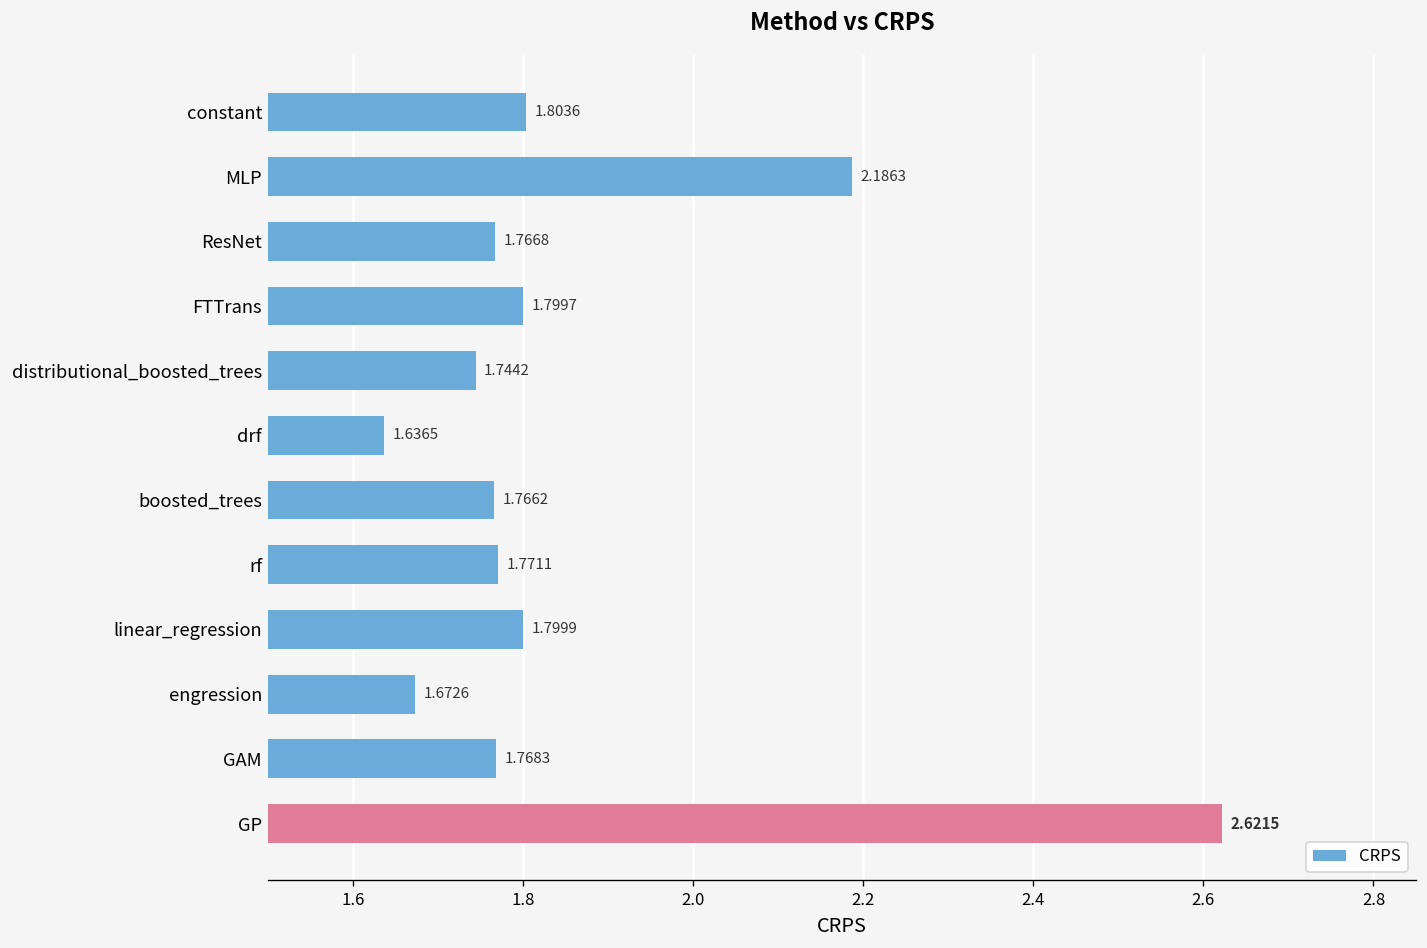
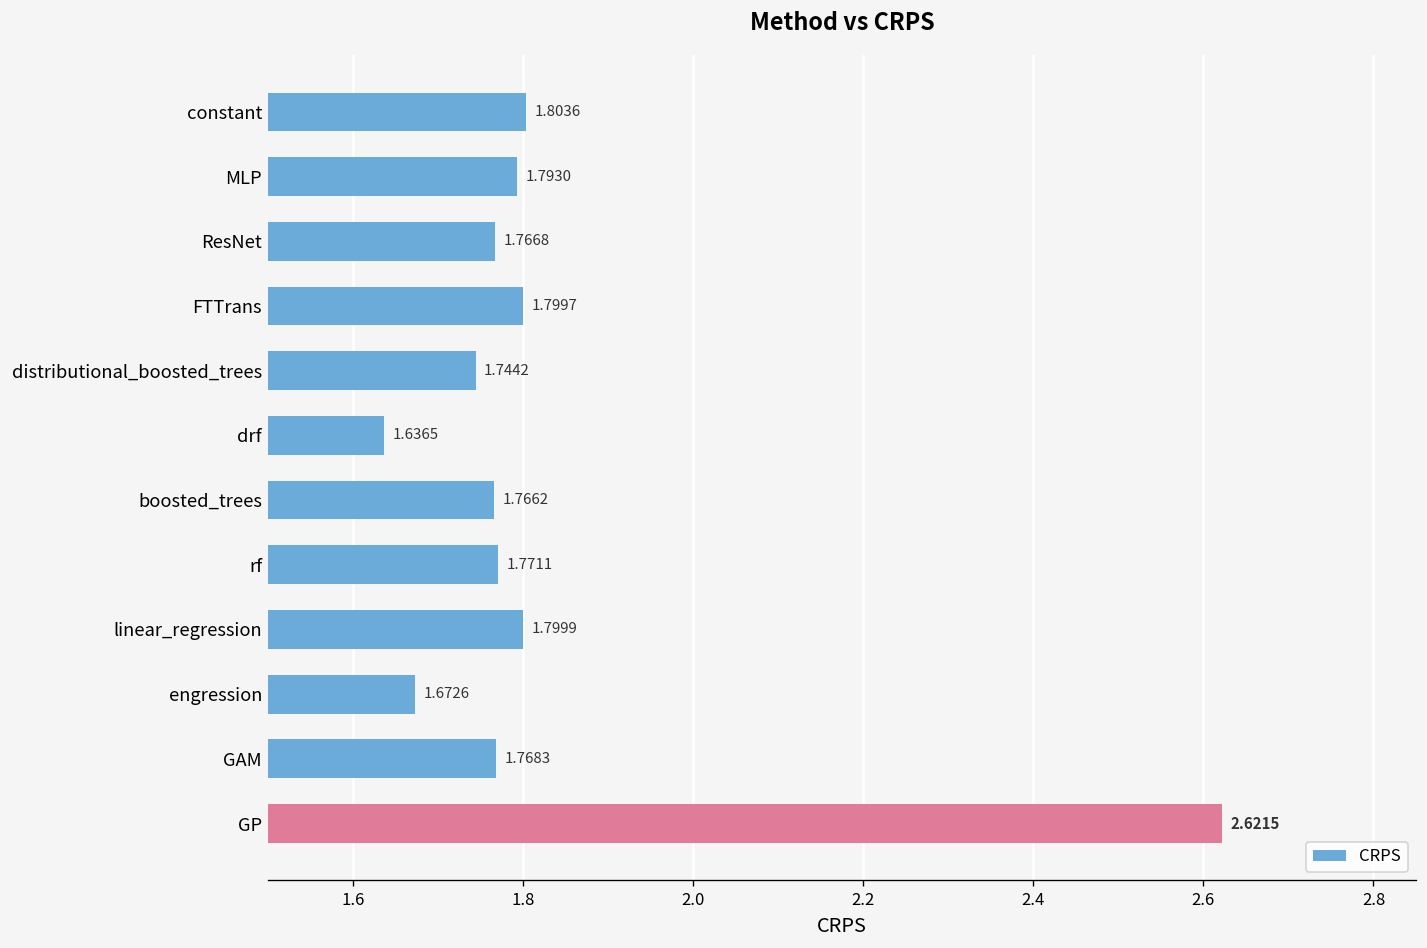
  {
    "constant": 1.8036,
-   "MLP": 2.1863,
+   "MLP": 1.7930,
    "ResNet": 1.7668,
    "FTTrans": 1.7997,
    "distributional_boosted_trees": 1.7442,
    "drf": 1.6365,
    "boosted_trees": 1.7662,
    "rf": 1.7711,
    "linear_regression": 1.7999,
    "engression": 1.6726,
    "GAM": 1.7683,
    "GP": 2.6215
  }
